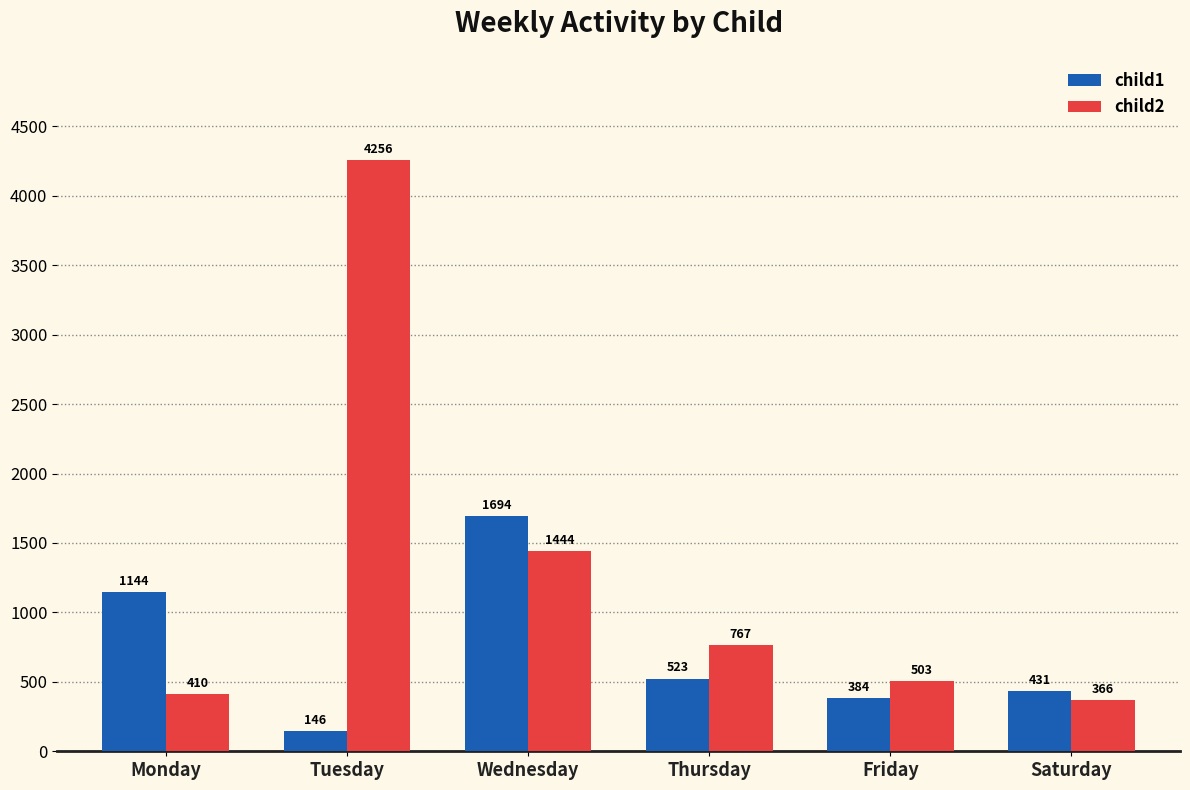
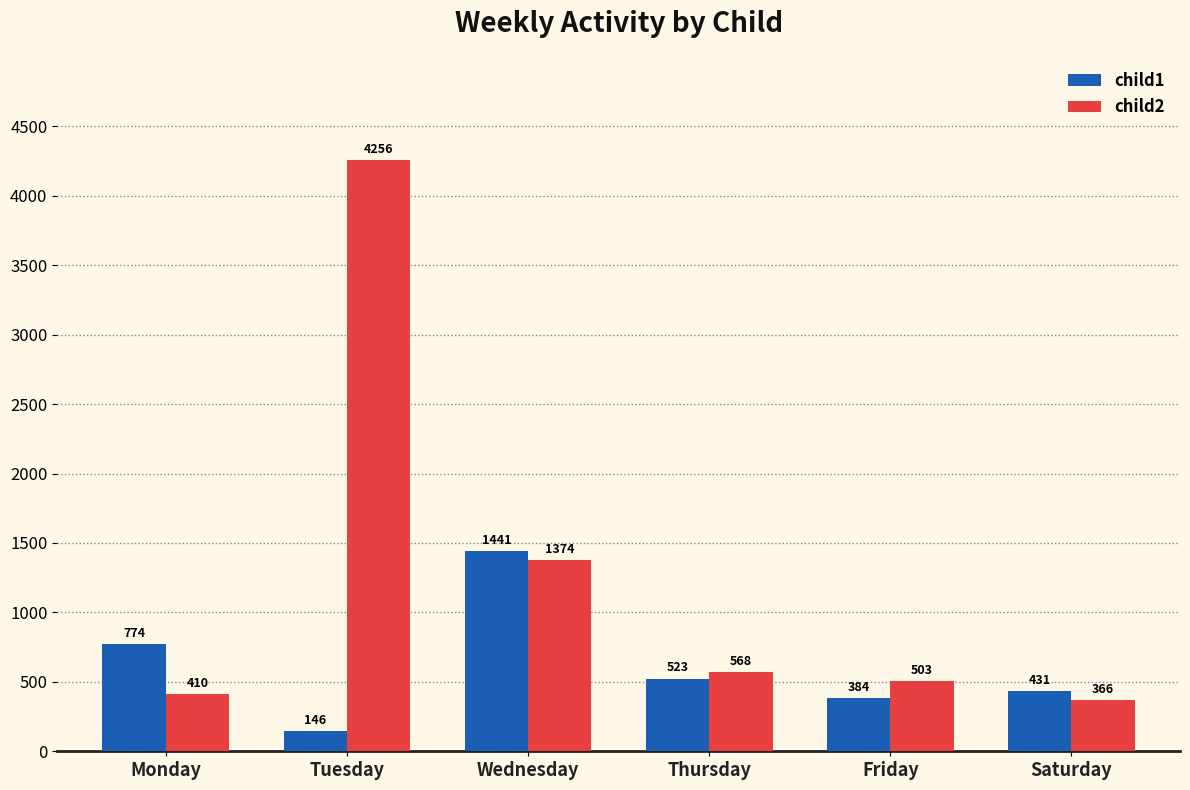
  {
    "child1": {
-     "Monday": 1144,
+     "Monday": 774,
      "Tuesday": 146,
-     "Wednesday": 1694,
+     "Wednesday": 1441,
      "Thursday": 523,
      "Friday": 384,
      "Saturday": 431
    },
    "child2": {
      "Monday": 410,
      "Tuesday": 4256,
-     "Wednesday": 1444,
-     "Thursday": 767,
+     "Wednesday": 1374,
+     "Thursday": 568,
      "Friday": 503,
      "Saturday": 366
    }
  }
